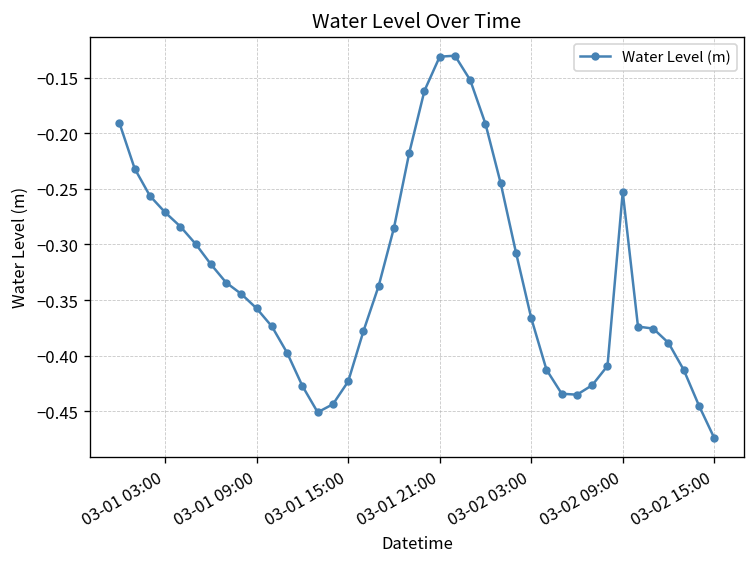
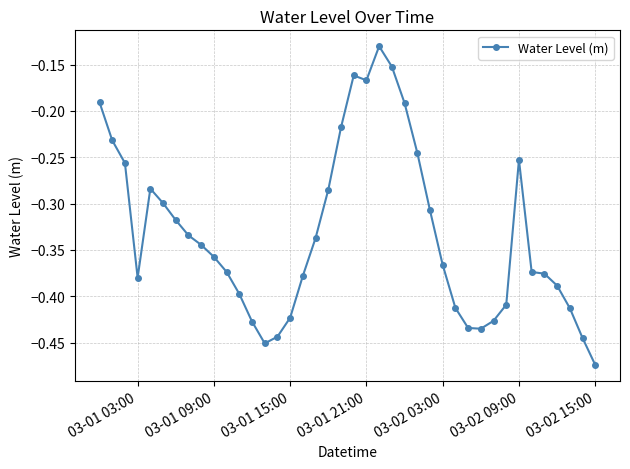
  {
-   "03-01 03:00": -0.27,
+   "03-01 03:00": -0.38,
    "03-01 09:00": -0.36,
    "03-01 15:00": -0.42,
-   "03-01 21:00": -0.13,
+   "03-01 21:00": -0.17,
    "03-02 03:00": -0.37,
    "03-02 09:00": -0.25,
    "03-02 15:00": -0.47
  }
